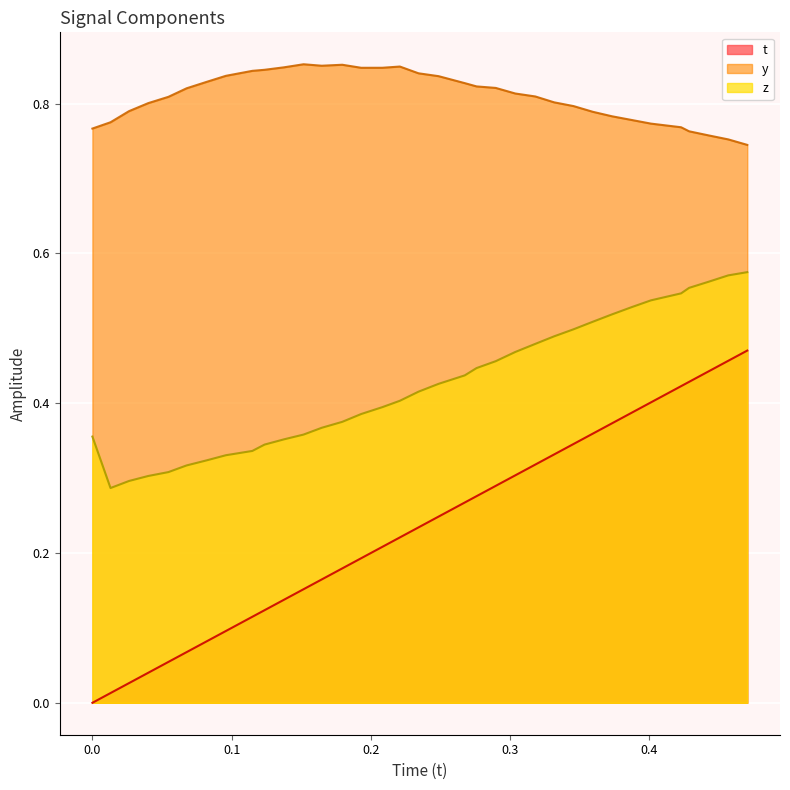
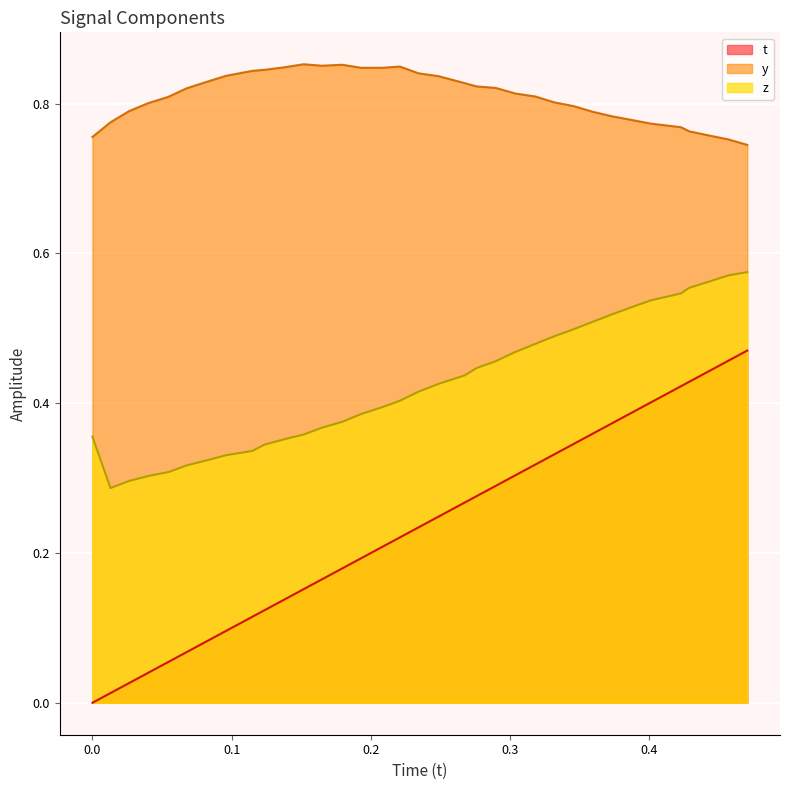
  {
    "t": {
      "0.0": 0.00
    },
    "y": {
-     "0.0": 0.77
+     "0.0": 0.76
    },
    "z": {
      "0.0": 0.36
    }
  }
